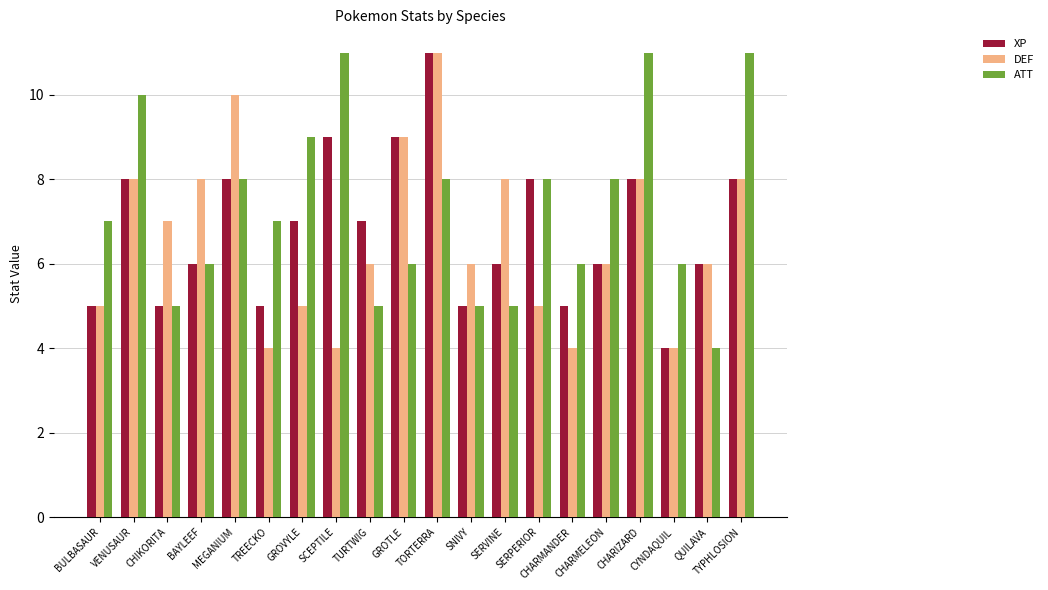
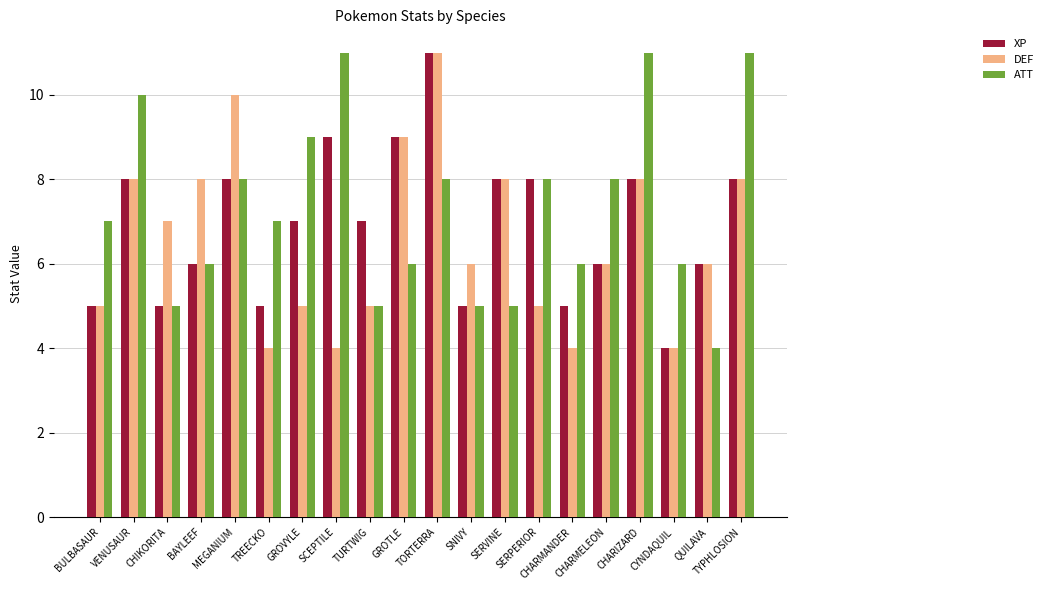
  {
    "XP": {
      "BULBASAUR": 5,
      "VENUSAUR": 8,
      "CHIKORITA": 5,
      "BAYLEEF": 6,
      "MEGANIUM": 8,
      "TREECKO": 5,
      "GROVYLE": 7,
      "SCEPTILE": 9,
      "TURTWIG": 7,
      "GROTLE": 9,
      "TORTERRA": 11,
      "SNIVY": 5,
-     "SERVINE": 6,
+     "SERVINE": 8,
      "SERPERIOR": 8,
      "CHARMANDER": 5,
      "CHARMELEON": 6,
      "CHARIZARD": 8,
      "CYNDAQUIL": 4,
      "QUILAVA": 6,
      "TYPHLOSION": 8
    },
    "DEF": {
      "BULBASAUR": 5,
      "VENUSAUR": 8,
      "CHIKORITA": 7,
      "BAYLEEF": 8,
      "MEGANIUM": 10,
      "TREECKO": 4,
      "GROVYLE": 5,
      "SCEPTILE": 4,
-     "TURTWIG": 6,
+     "TURTWIG": 5,
      "GROTLE": 9,
      "TORTERRA": 11,
      "SNIVY": 6,
      "SERVINE": 8,
      "SERPERIOR": 5,
      "CHARMANDER": 4,
      "CHARMELEON": 6,
      "CHARIZARD": 8,
      "CYNDAQUIL": 4,
      "QUILAVA": 6,
      "TYPHLOSION": 8
    },
    "ATT": {
      "BULBASAUR": 7,
      "VENUSAUR": 10,
      "CHIKORITA": 5,
      "BAYLEEF": 6,
      "MEGANIUM": 8,
      "TREECKO": 7,
      "GROVYLE": 9,
      "SCEPTILE": 11,
      "TURTWIG": 5,
      "GROTLE": 6,
      "TORTERRA": 8,
      "SNIVY": 5,
      "SERVINE": 5,
      "SERPERIOR": 8,
      "CHARMANDER": 6,
      "CHARMELEON": 8,
      "CHARIZARD": 11,
      "CYNDAQUIL": 6,
      "QUILAVA": 4,
      "TYPHLOSION": 11
    }
  }
